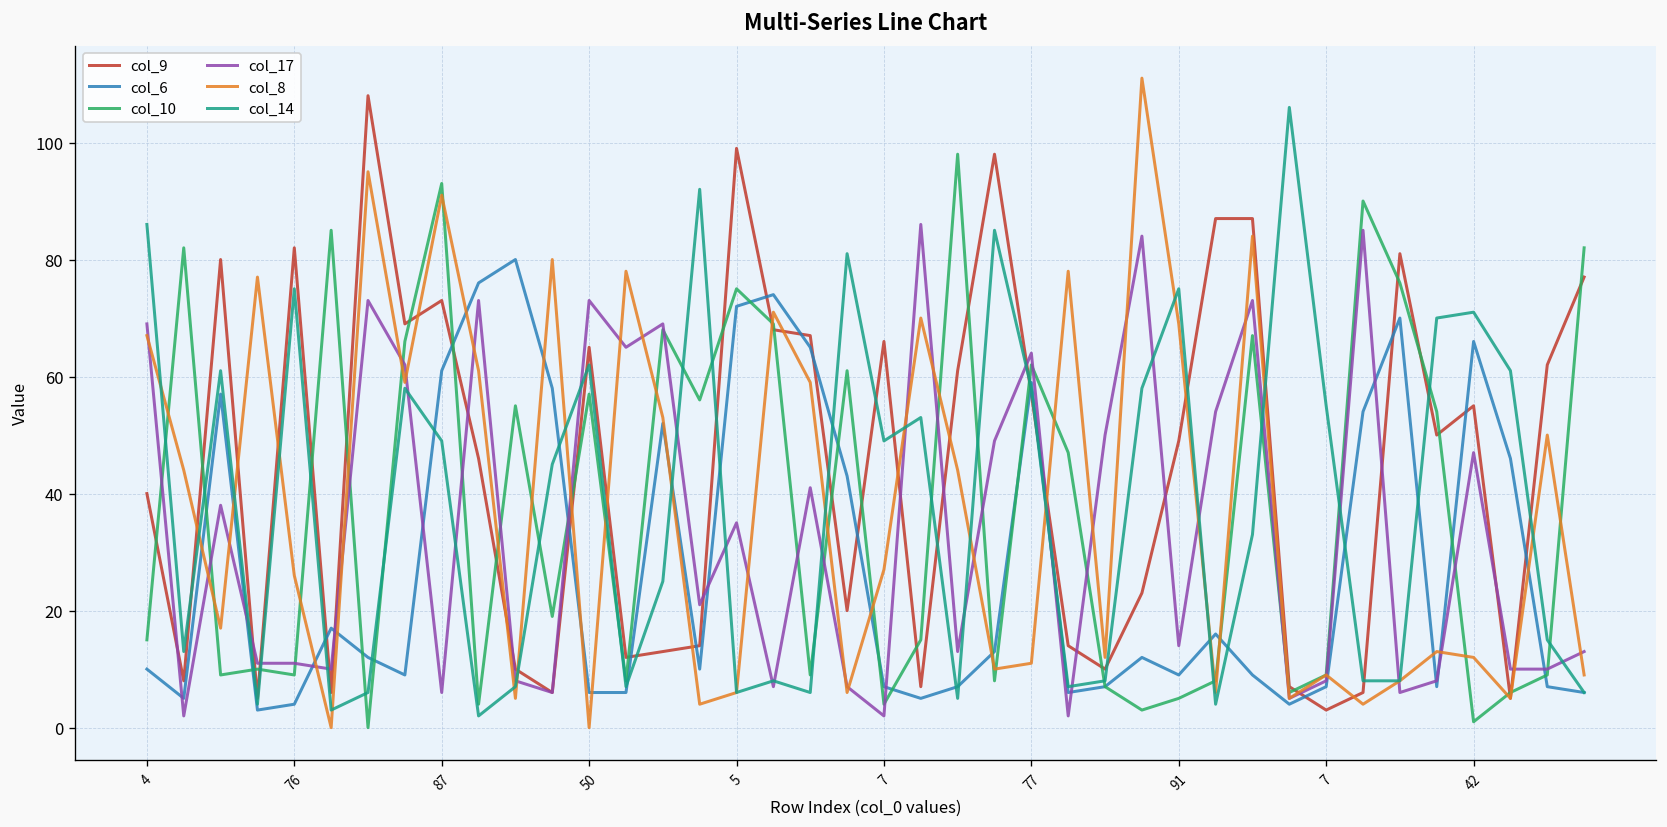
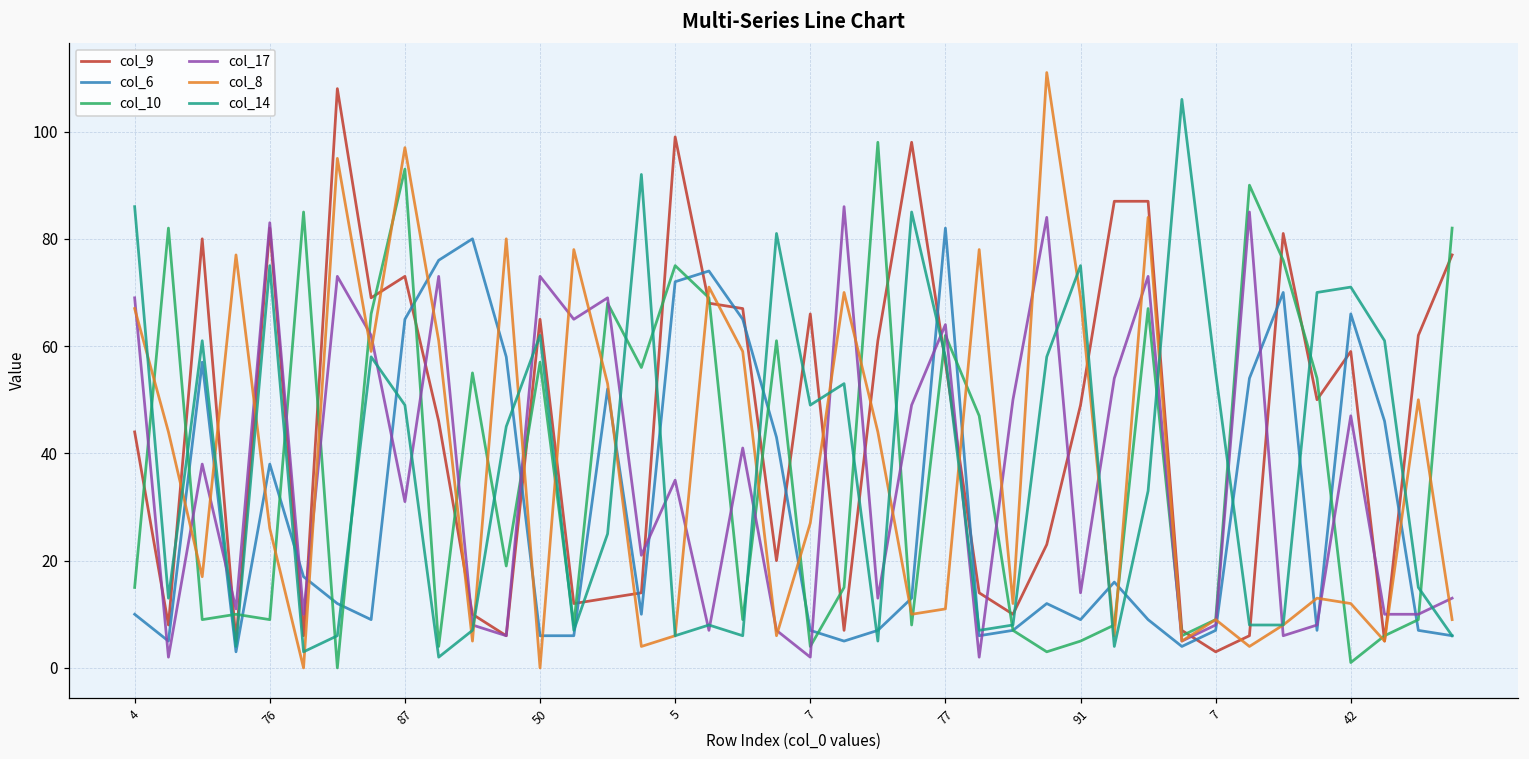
  {
    "col_9": {
-     "4": 40,
+     "4": 44,
      "76": 82,
      "87": 73,
      "50": 65,
      "77": 57,
      "91": 49,
-     "42": 55
+     "42": 59
    },
    "col_6": {
      "4": 10,
-     "76": 4,
-     "87": 61,
+     "76": 38,
+     "87": 65,
      "50": 6,
-     "77": 59,
+     "77": 82,
      "91": 9,
      "42": 66
    },
    "col_17": {
      "4": 69,
-     "76": 11,
-     "87": 6,
+     "76": 83,
+     "87": 31,
      "50": 73,
      "77": 64,
      "91": 14,
      "42": 47
    },
    "col_8": {
      "4": 67,
      "76": 26,
-     "87": 91,
+     "87": 97,
      "50": 0,
      "77": 11,
      "91": 69,
      "42": 12
    }
  }
